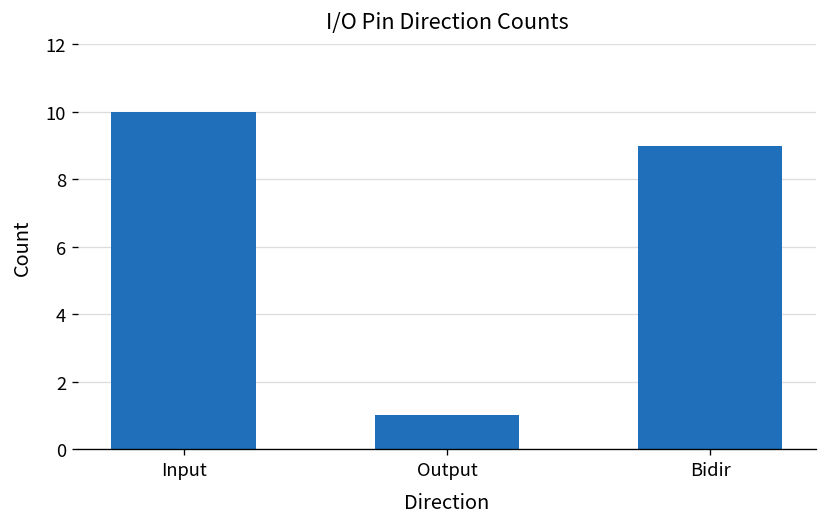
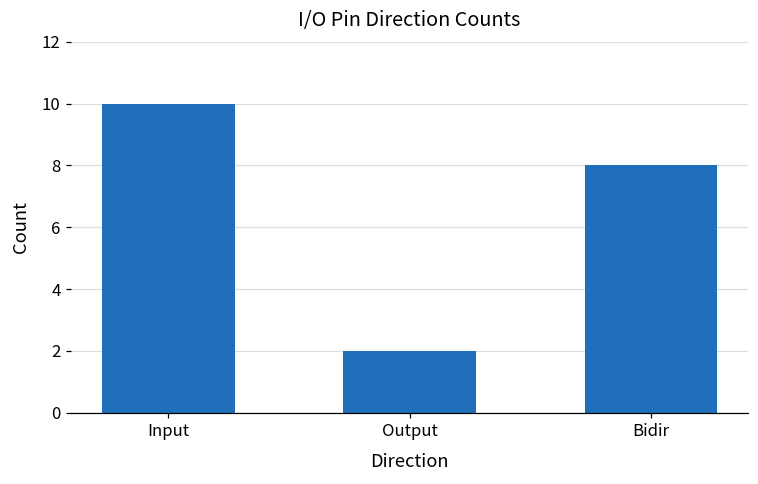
  {
    "Input": 10,
-   "Output": 1,
-   "Bidir": 9
+   "Output": 2,
+   "Bidir": 8
  }
